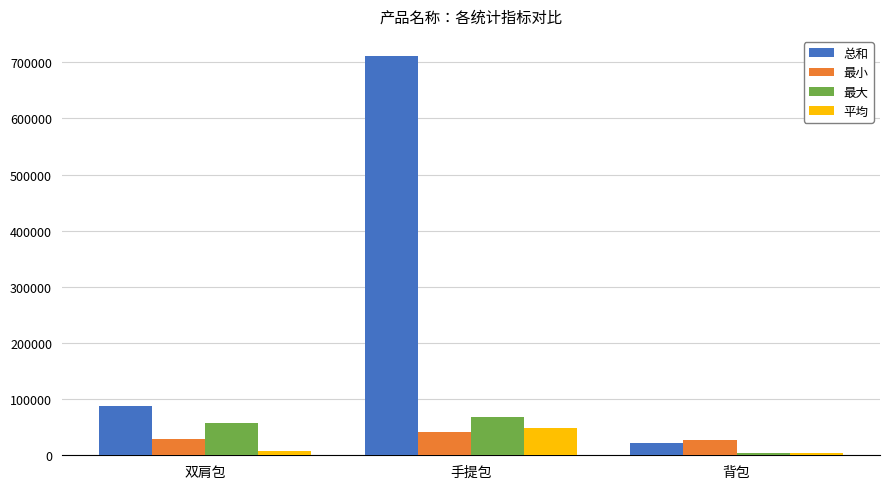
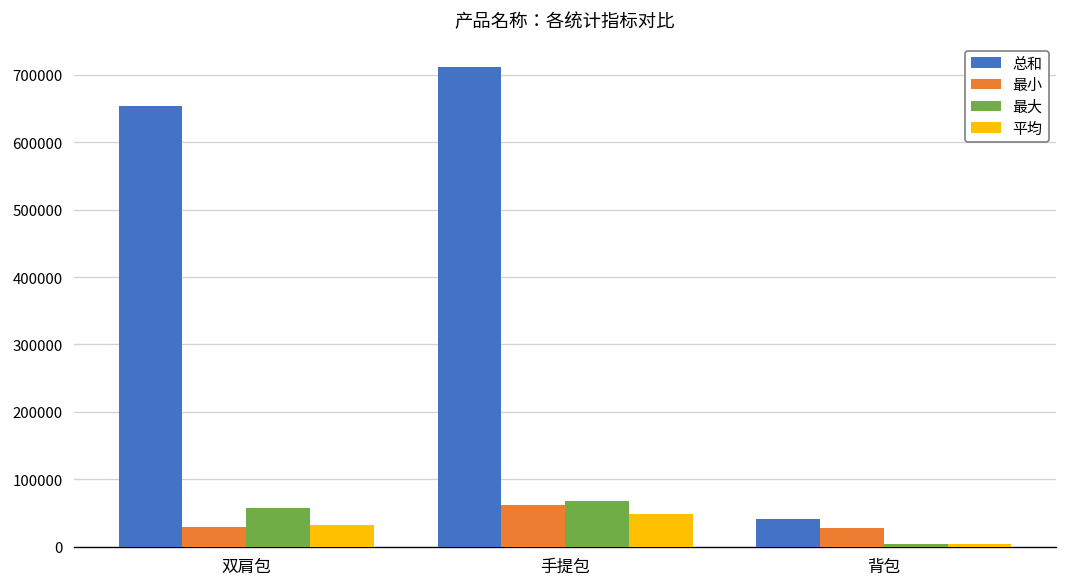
  {
    "总和": {
-     "双肩包": 90000,
+     "双肩包": 650000,
      "手提包": 710000,
-     "背包": 20000
+     "背包": 40000
    },
    "最小": {
      "双肩包": 30000,
-     "手提包": 40000,
+     "手提包": 60000,
      "背包": 30000
    },
    "最大": {
      "双肩包": 60000,
      "手提包": 70000
    },
    "平均": {
-     "双肩包": 10000,
+     "双肩包": 30000,
      "手提包": 50000
    }
  }
